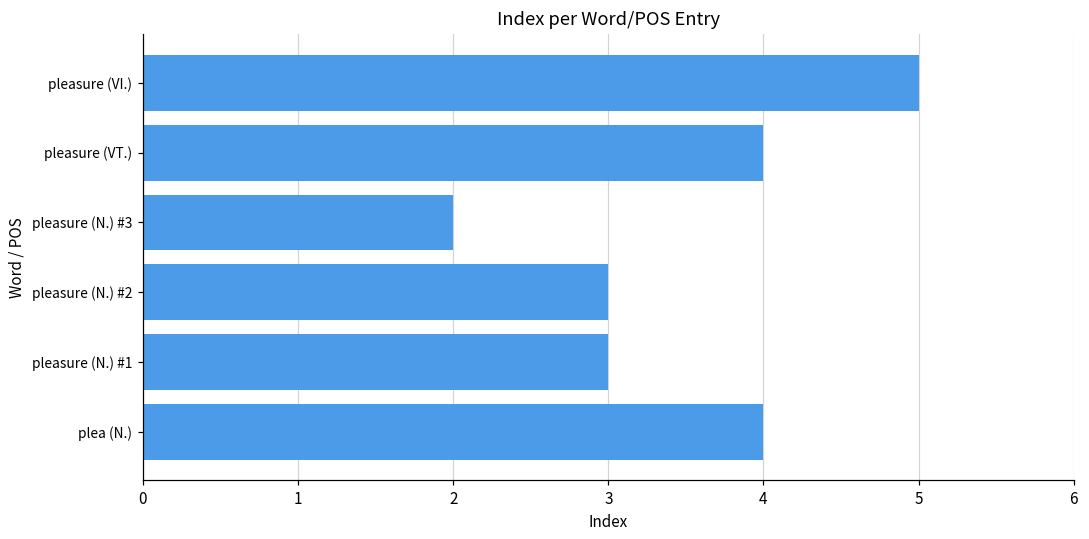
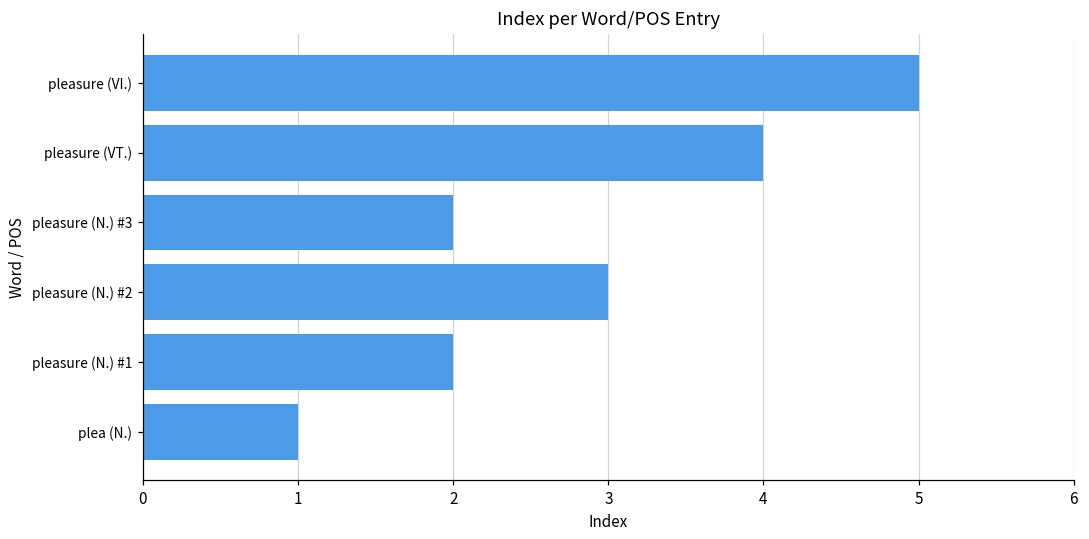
  {
    "pleasure (VI.)": 5,
    "pleasure (VT.)": 4,
    "pleasure (N.) #3": 2,
    "pleasure (N.) #2": 3,
-   "pleasure (N.) #1": 3,
-   "plea (N.)": 4
+   "pleasure (N.) #1": 2,
+   "plea (N.)": 1
  }
